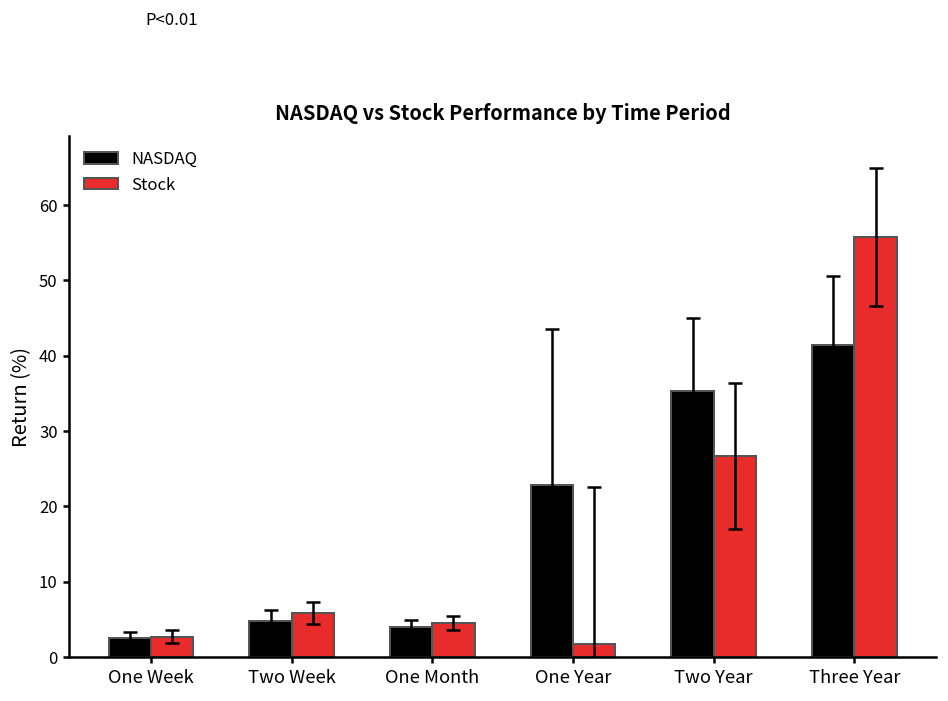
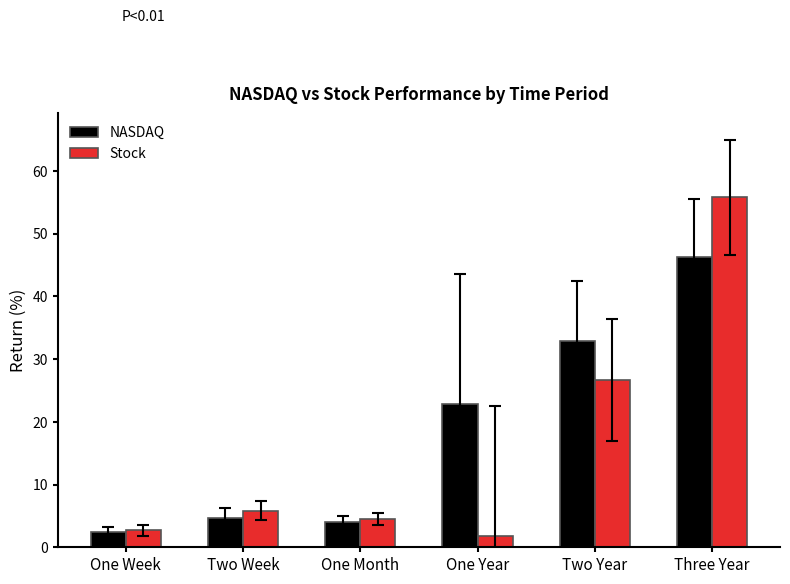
  {
    "NASDAQ": {
      "One Week": 2,
      "Two Week": 5,
      "One Month": 4,
      "One Year": 23,
-     "Two Year": 35,
-     "Three Year": 41
+     "Two Year": 33,
+     "Three Year": 46
    },
    "Stock": {
      "One Week": 3,
      "Two Week": 6,
      "One Month": 5,
      "One Year": 2,
      "Two Year": 27,
      "Three Year": 56
    }
  }
